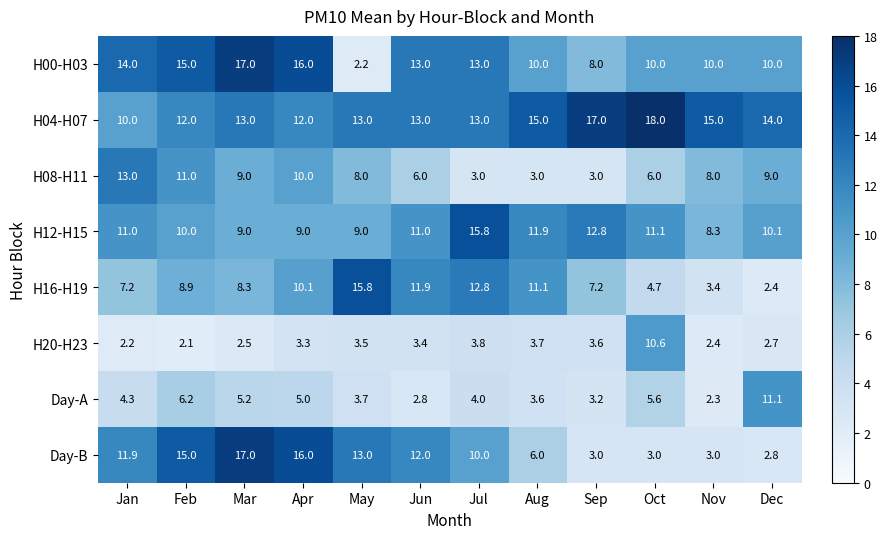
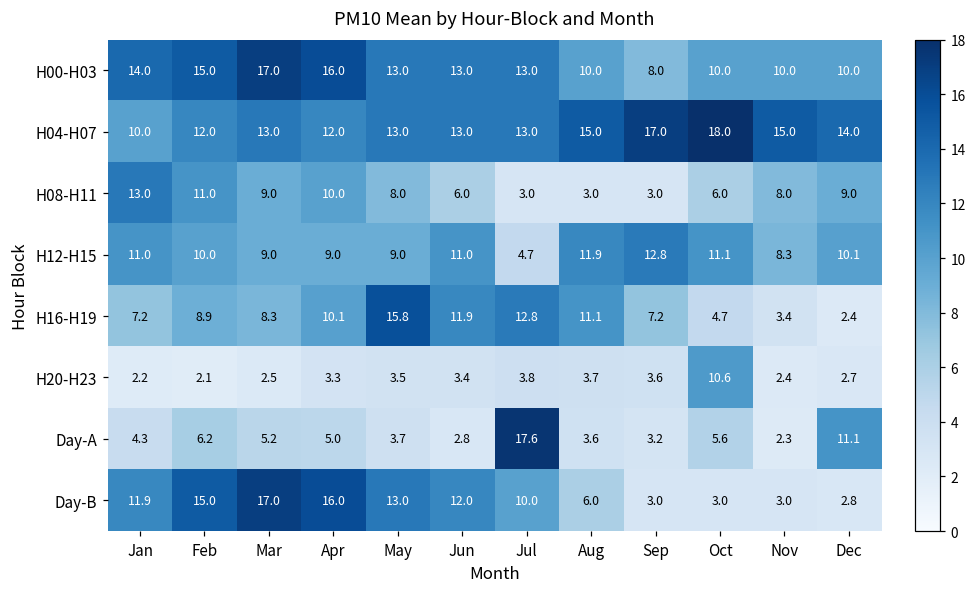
  {
    "H00-H03": {
      "Jan": 14.0,
      "Feb": 15.0,
      "Mar": 17.0,
      "Apr": 16.0,
-     "May": 2.2,
+     "May": 13.0,
      "Jun": 13.0,
      "Jul": 13.0,
      "Aug": 10.0,
      "Sep": 8.0,
      "Oct": 10.0,
      "Nov": 10.0,
      "Dec": 10.0
    },
    "H04-H07": {
      "Jan": 10.0,
      "Feb": 12.0,
      "Mar": 13.0,
      "Apr": 12.0,
      "May": 13.0,
      "Jun": 13.0,
      "Jul": 13.0,
      "Aug": 15.0,
      "Sep": 17.0,
      "Oct": 18.0,
      "Nov": 15.0,
      "Dec": 14.0
    },
    "H08-H11": {
      "Jan": 13.0,
      "Feb": 11.0,
      "Mar": 9.0,
      "Apr": 10.0,
      "May": 8.0,
      "Jun": 6.0,
      "Jul": 3.0,
      "Aug": 3.0,
      "Sep": 3.0,
      "Oct": 6.0,
      "Nov": 8.0,
      "Dec": 9.0
    },
    "H12-H15": {
      "Jan": 11.0,
      "Feb": 10.0,
      "Mar": 9.0,
      "Apr": 9.0,
      "May": 9.0,
      "Jun": 11.0,
-     "Jul": 15.8,
+     "Jul": 4.7,
      "Aug": 11.9,
      "Sep": 12.8,
      "Oct": 11.1,
      "Nov": 8.3,
      "Dec": 10.1
    },
    "H16-H19": {
      "Jan": 7.2,
      "Feb": 8.9,
      "Mar": 8.3,
      "Apr": 10.1,
      "May": 15.8,
      "Jun": 11.9,
      "Jul": 12.8,
      "Aug": 11.1,
      "Sep": 7.2,
      "Oct": 4.7,
      "Nov": 3.4,
      "Dec": 2.4
    },
    "H20-H23": {
      "Jan": 2.2,
      "Feb": 2.1,
      "Mar": 2.5,
      "Apr": 3.3,
      "May": 3.5,
      "Jun": 3.4,
      "Jul": 3.8,
      "Aug": 3.7,
      "Sep": 3.6,
      "Oct": 10.6,
      "Nov": 2.4,
      "Dec": 2.7
    },
    "Day-A": {
      "Jan": 4.3,
      "Feb": 6.2,
      "Mar": 5.2,
      "Apr": 5.0,
      "May": 3.7,
      "Jun": 2.8,
-     "Jul": 4.0,
+     "Jul": 17.6,
      "Aug": 3.6,
      "Sep": 3.2,
      "Oct": 5.6,
      "Nov": 2.3,
      "Dec": 11.1
    },
    "Day-B": {
      "Jan": 11.9,
      "Feb": 15.0,
      "Mar": 17.0,
      "Apr": 16.0,
      "May": 13.0,
      "Jun": 12.0,
      "Jul": 10.0,
      "Aug": 6.0,
      "Sep": 3.0,
      "Oct": 3.0,
      "Nov": 3.0,
      "Dec": 2.8
    }
  }
